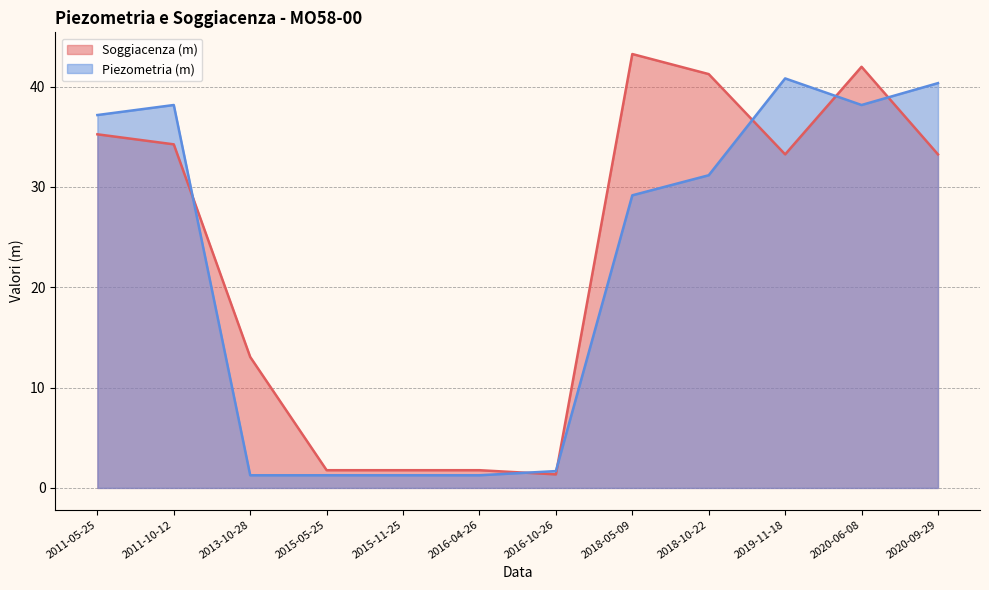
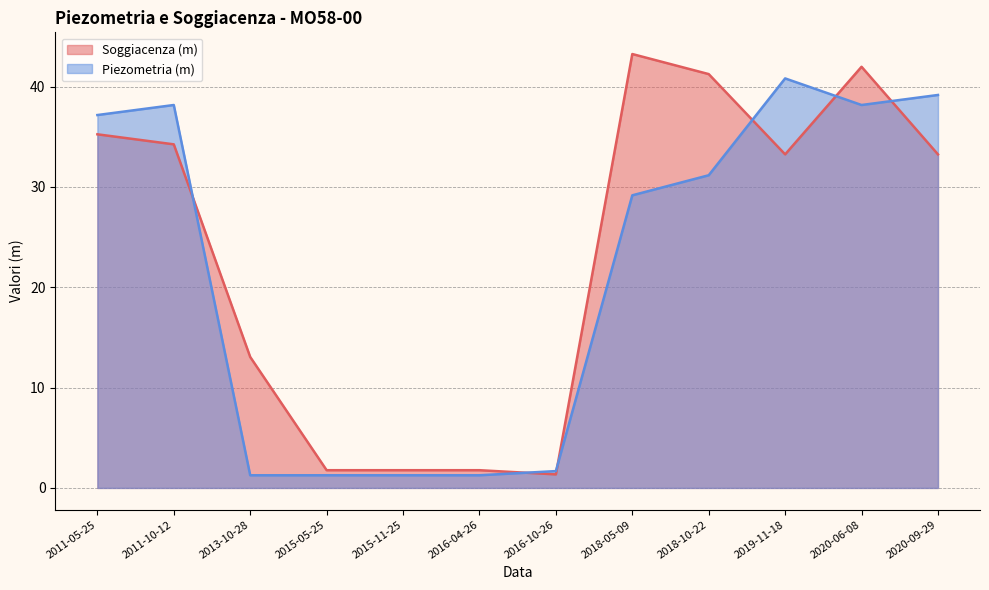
  {
    "Soggiacenza (m)": {
      "2011-05-25": 35.2,
      "2011-10-12": 34.2,
      "2013-10-28": 13.1,
      "2015-05-25": 1.8,
      "2015-11-25": 1.8,
      "2016-04-26": 1.8,
      "2016-10-26": 1.4,
      "2018-05-09": 43.2,
      "2018-10-22": 41.2,
      "2019-11-18": 33.2,
      "2020-06-08": 42.0,
      "2020-09-29": 33.2
    },
    "Piezometria (m)": {
      "2011-05-25": 37.2,
      "2011-10-12": 38.2,
      "2013-10-28": 1.3,
      "2015-05-25": 1.3,
      "2015-11-25": 1.3,
      "2016-04-26": 1.3,
      "2016-10-26": 1.7,
      "2018-05-09": 29.2,
      "2018-10-22": 31.2,
      "2019-11-18": 40.8,
      "2020-06-08": 38.2,
-     "2020-09-29": 40.3
+     "2020-09-29": 39.2
    }
  }
